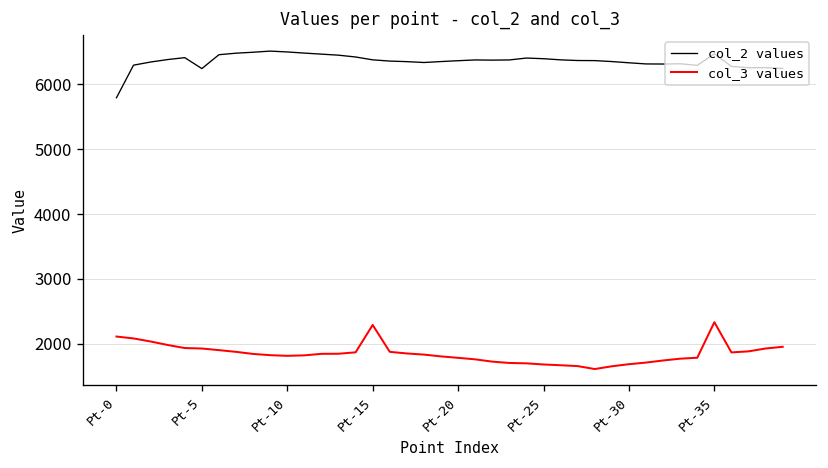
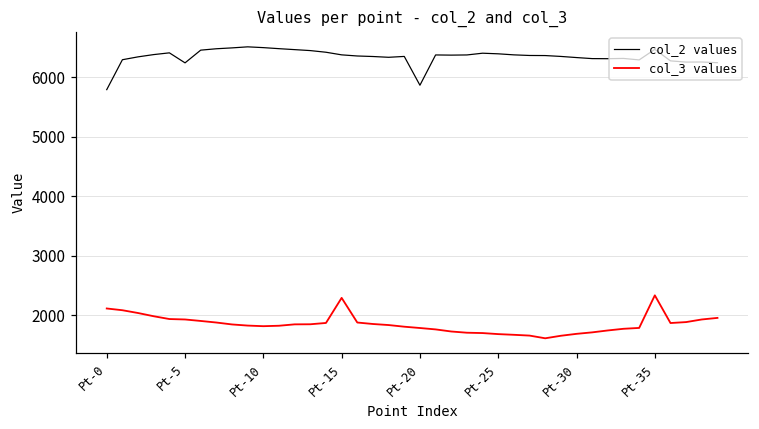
  {
    "col_2 values": {
      "Pt-0": 5800,
      "Pt-5": 6200,
      "Pt-10": 6500,
      "Pt-15": 6400,
-     "Pt-20": 6400,
+     "Pt-20": 5900,
      "Pt-25": 6400,
      "Pt-30": 6300
    },
    "col_3 values": {
      "Pt-0": 2100,
      "Pt-5": 1900,
      "Pt-10": 1800,
      "Pt-15": 2300,
      "Pt-20": 1800,
      "Pt-25": 1700,
      "Pt-30": 1700,
      "Pt-35": 2300
    }
  }
